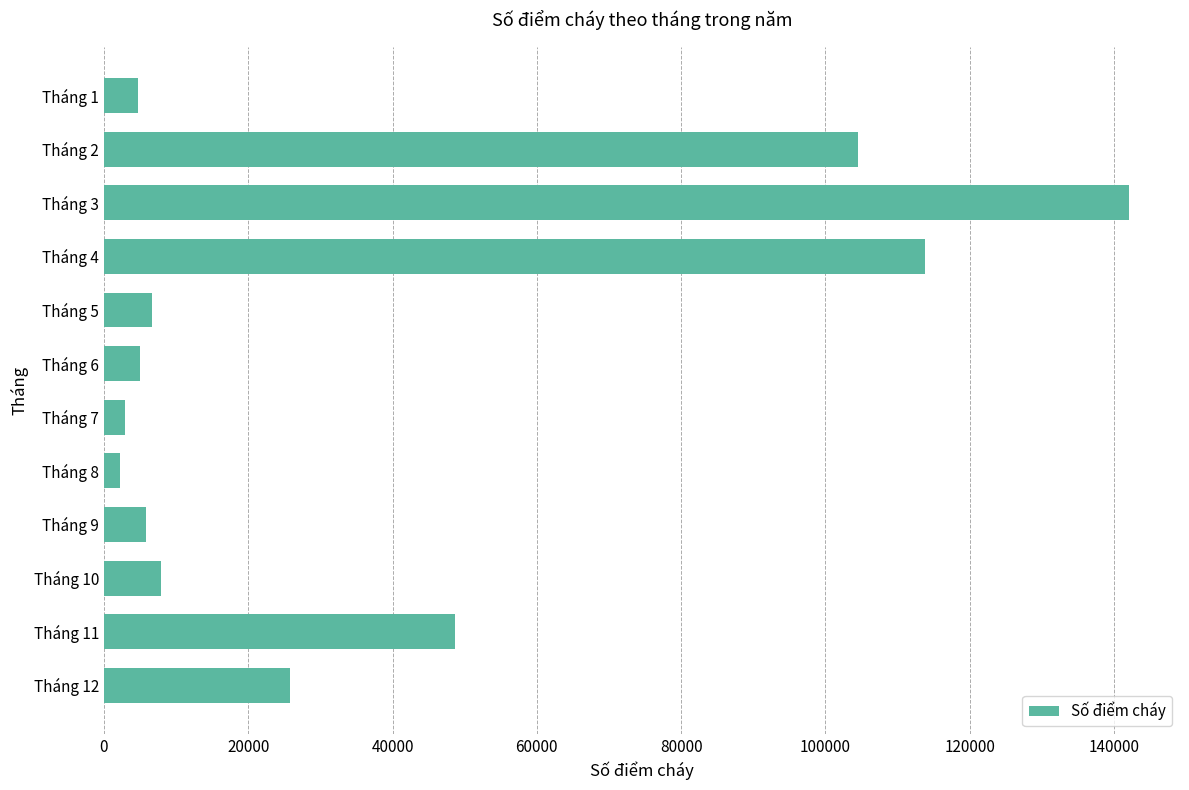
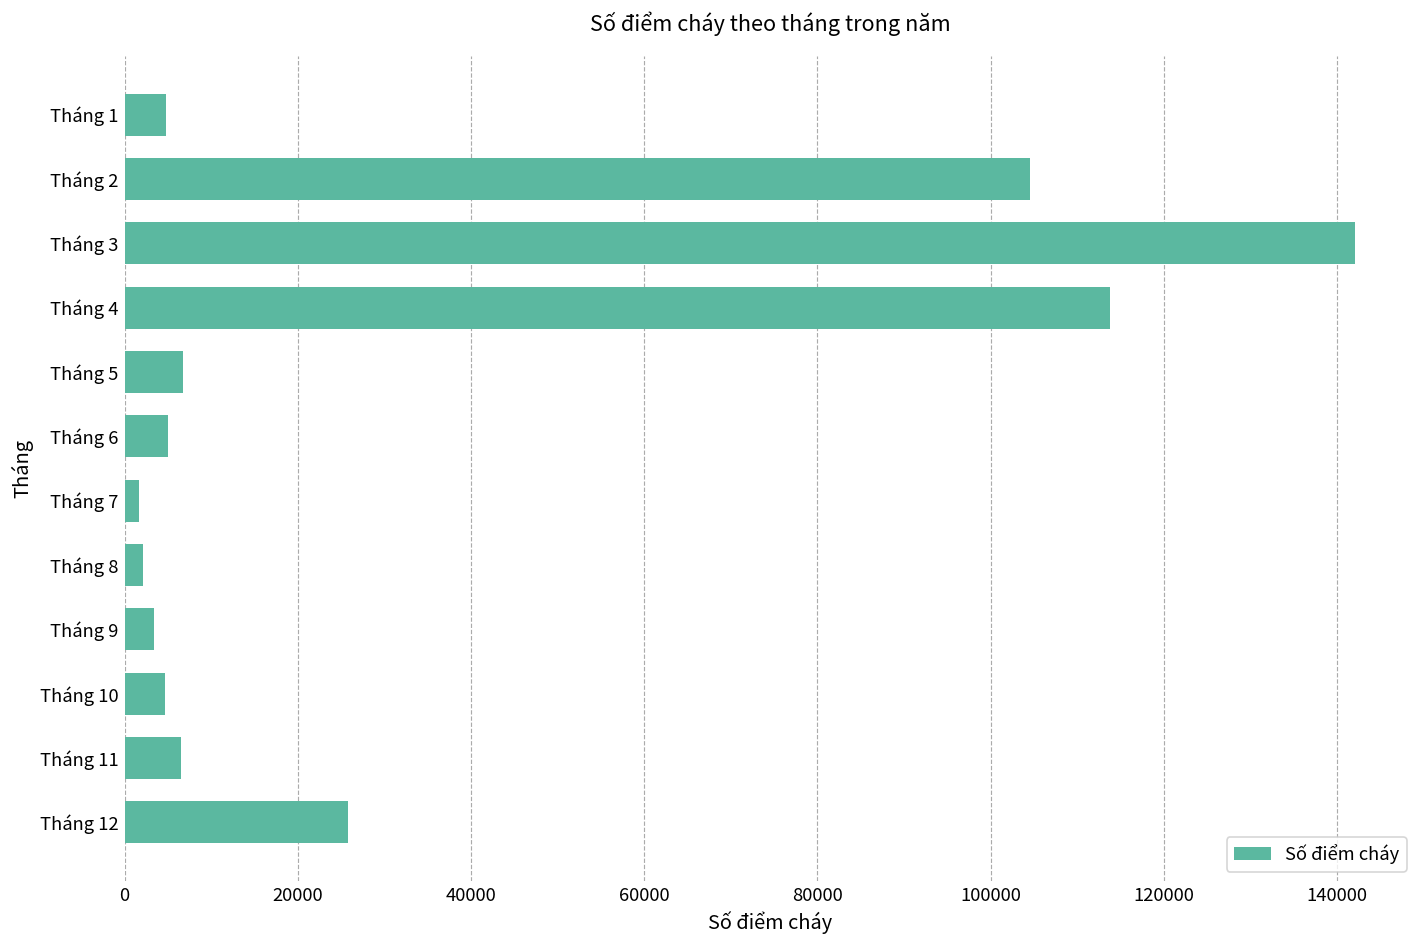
  {
    "Tháng 1": 5000,
    "Tháng 2": 105000,
    "Tháng 3": 142000,
    "Tháng 4": 114000,
    "Tháng 5": 7000,
    "Tháng 6": 5000,
-   "Tháng 7": 3000,
+   "Tháng 7": 2000,
    "Tháng 8": 2000,
-   "Tháng 9": 6000,
-   "Tháng 10": 8000,
-   "Tháng 11": 49000,
+   "Tháng 9": 3000,
+   "Tháng 10": 5000,
+   "Tháng 11": 6000,
    "Tháng 12": 26000
  }
